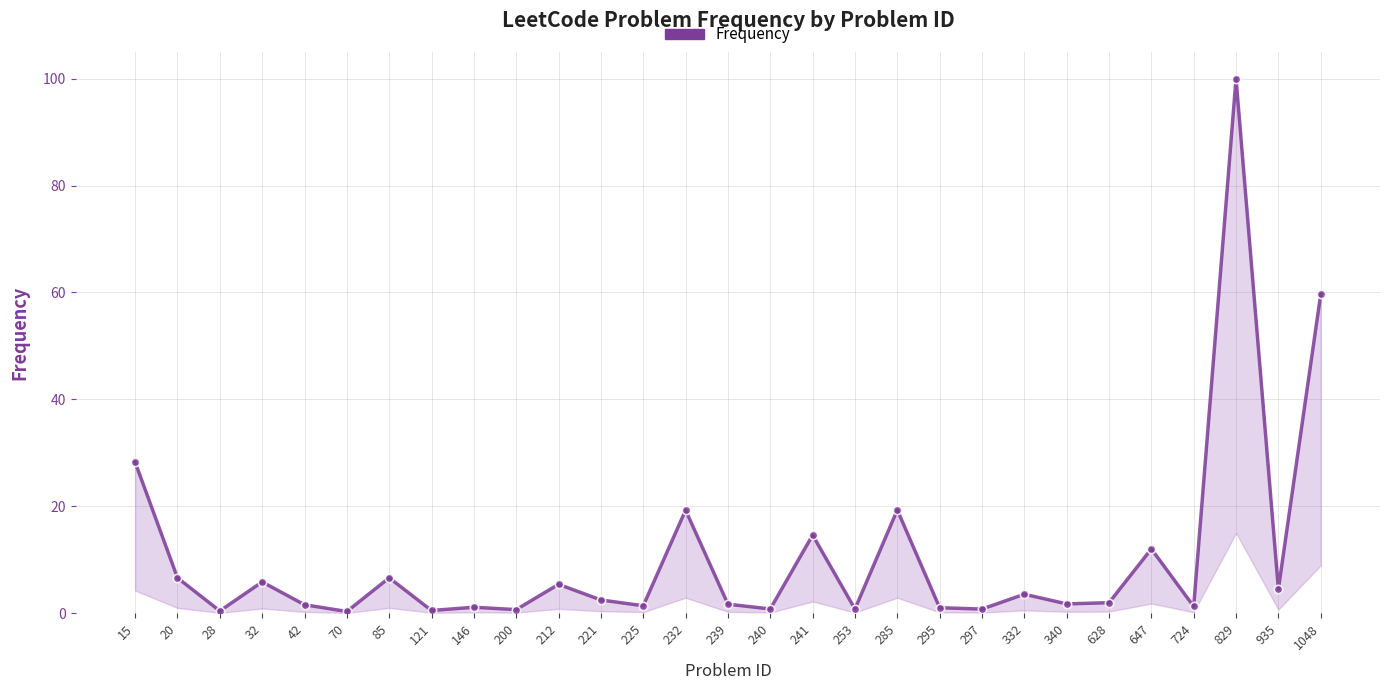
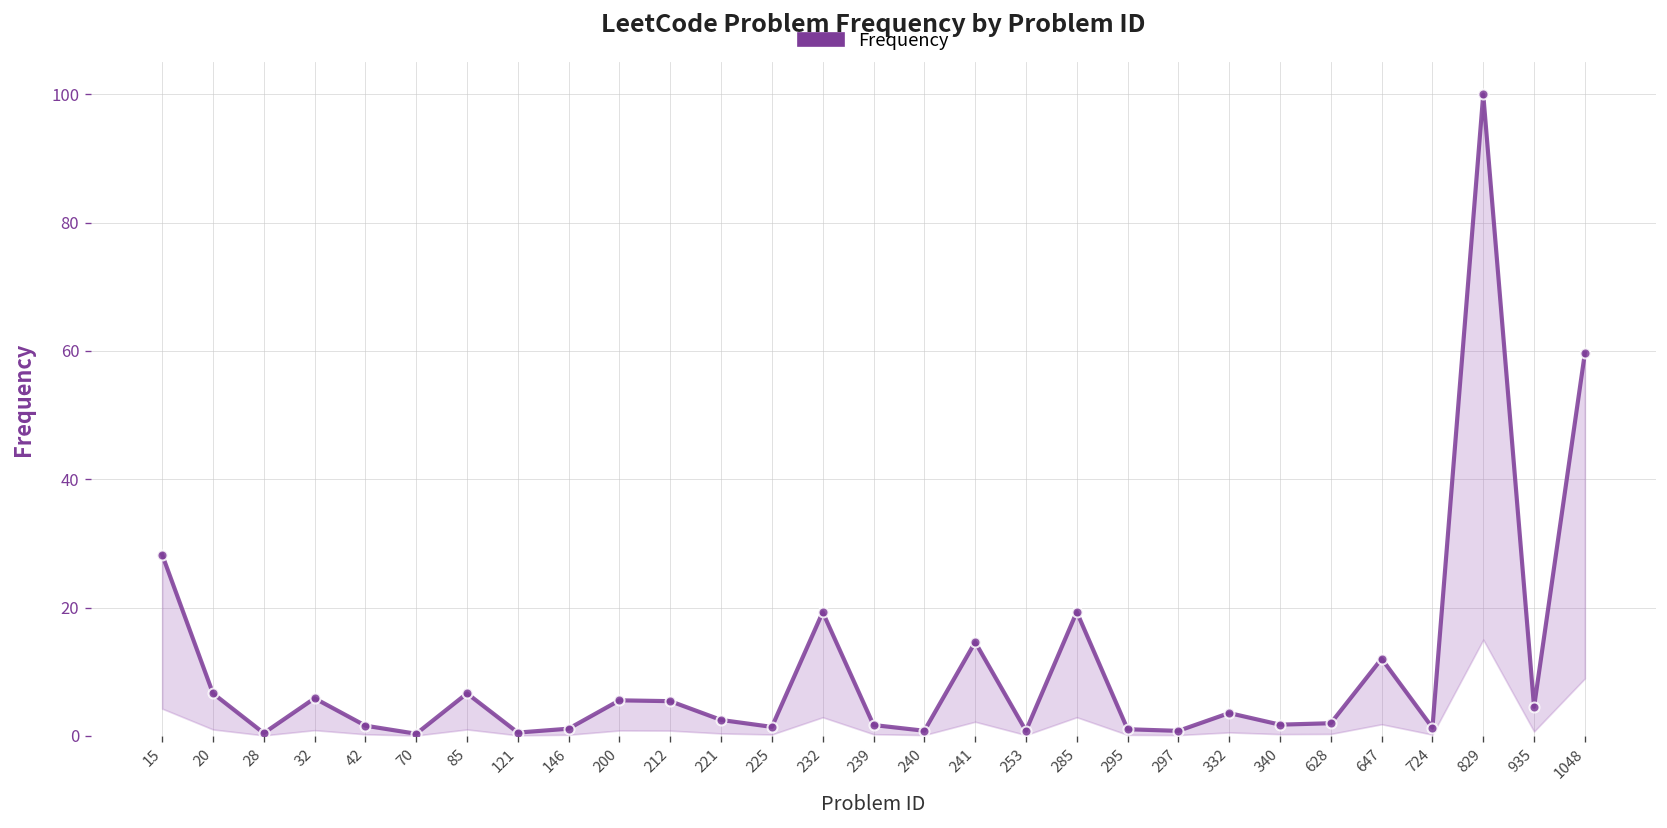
  {
    "15": 28,
    "20": 7,
    "28": 0,
    "32": 6,
    "42": 2,
    "70": 0,
    "85": 7,
    "121": 1,
    "146": 1,
-   "200": 1,
+   "200": 6,
    "212": 5,
    "221": 2,
    "225": 1,
    "232": 19,
    "239": 2,
    "240": 1,
    "241": 15,
    "253": 1,
    "285": 19,
    "295": 1,
    "297": 1,
    "332": 4,
    "340": 2,
    "628": 2,
    "647": 12,
    "724": 1,
    "829": 100,
    "935": 5,
    "1048": 60
  }
